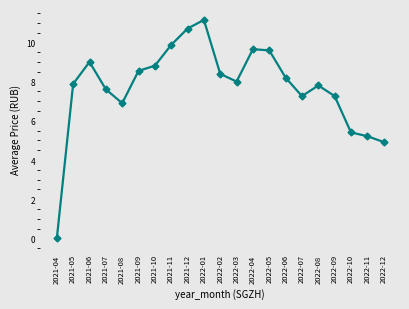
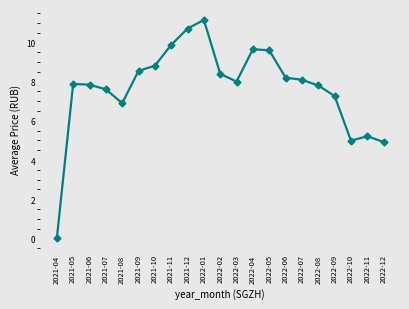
  {
    "2021-04": 0.0,
    "2021-05": 7.9,
-   "2021-06": 9.0,
+   "2021-06": 7.8,
    "2021-07": 7.6,
    "2021-08": 6.9,
    "2021-09": 8.5,
    "2021-10": 8.8,
    "2021-11": 9.9,
    "2021-12": 10.7,
    "2022-01": 11.1,
    "2022-02": 8.4,
    "2022-03": 8.0,
    "2022-04": 9.7,
    "2022-05": 9.6,
    "2022-06": 8.2,
-   "2022-07": 7.3,
+   "2022-07": 8.1,
    "2022-08": 7.8,
    "2022-09": 7.3,
-   "2022-10": 5.4,
+   "2022-10": 5.0,
    "2022-11": 5.2,
    "2022-12": 4.9
  }
